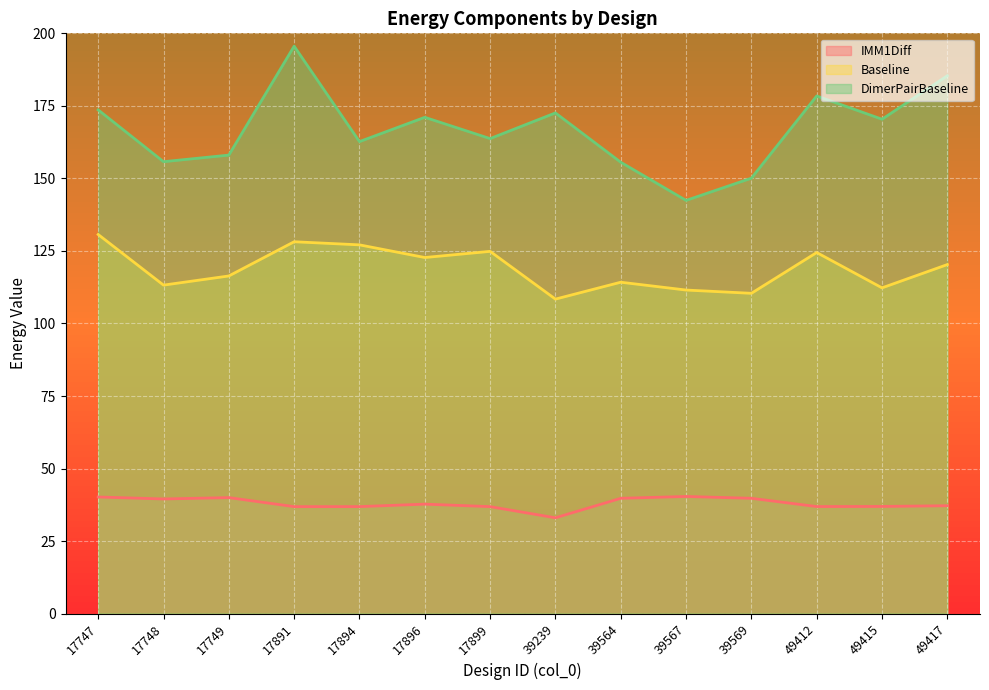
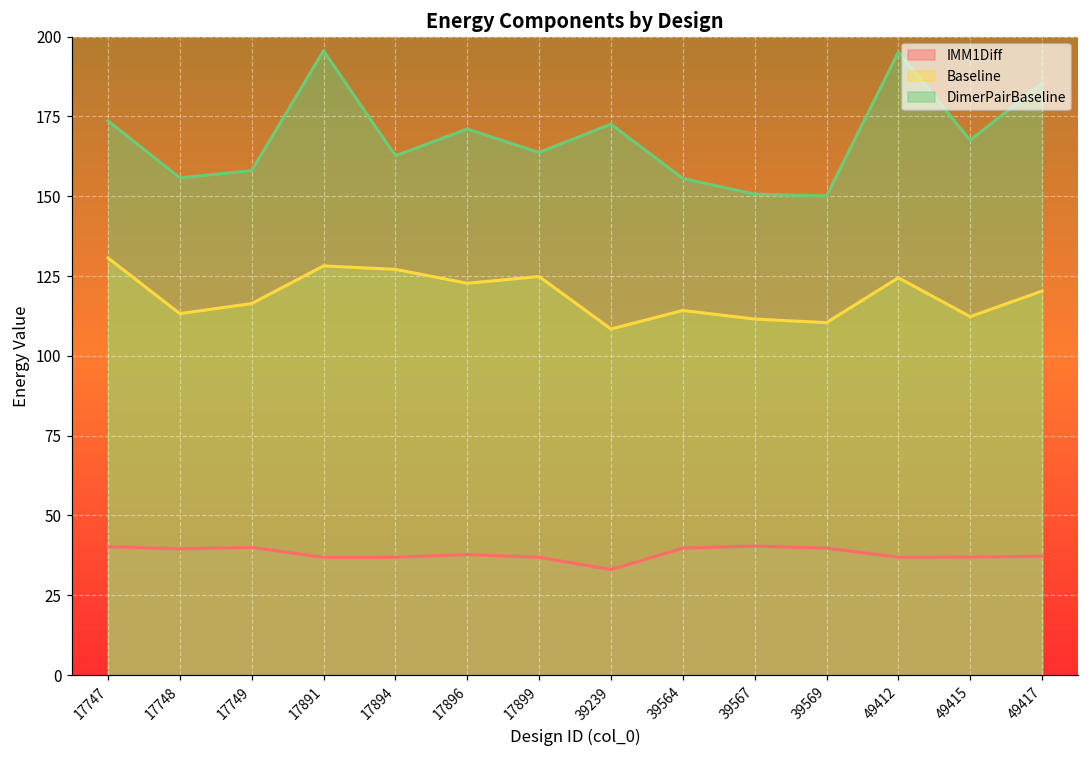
  {
    "DimerPairBaseline": {
      "17747": 174,
      "17748": 156,
      "17749": 158,
      "17891": 196,
      "17894": 163,
      "17896": 171,
      "17899": 164,
      "39239": 173,
      "39564": 156,
-     "39567": 142,
+     "39567": 151,
      "39569": 150,
-     "49412": 178,
-     "49415": 170
+     "49412": 195,
+     "49415": 168
    }
  }
